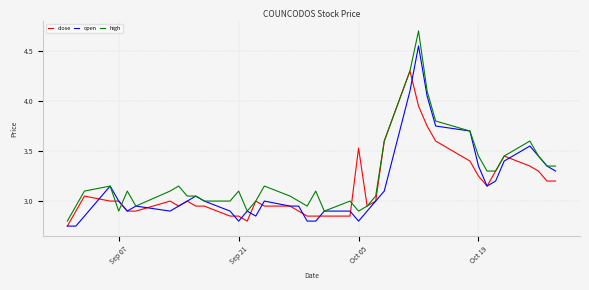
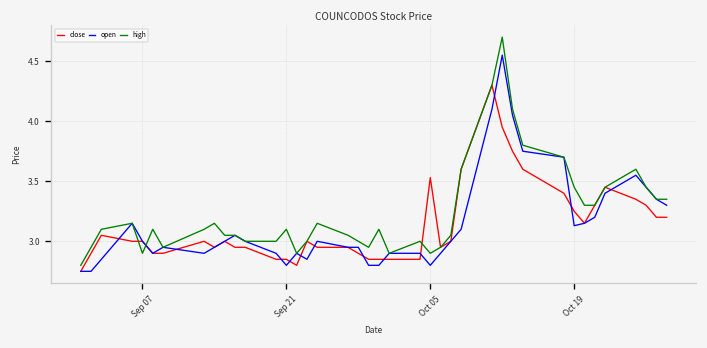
  {
    "close": {
      "Sep 21": 2.85,
      "Oct 05": 3.53,
      "Oct 19": 3.25
    },
    "open": {
      "Sep 21": 2.80,
      "Oct 05": 2.80,
-     "Oct 19": 3.35
+     "Oct 19": 3.13
    },
    "high": {
      "Sep 07": 2.90,
      "Sep 21": 3.10,
      "Oct 05": 2.90,
      "Oct 19": 3.45
    }
  }
